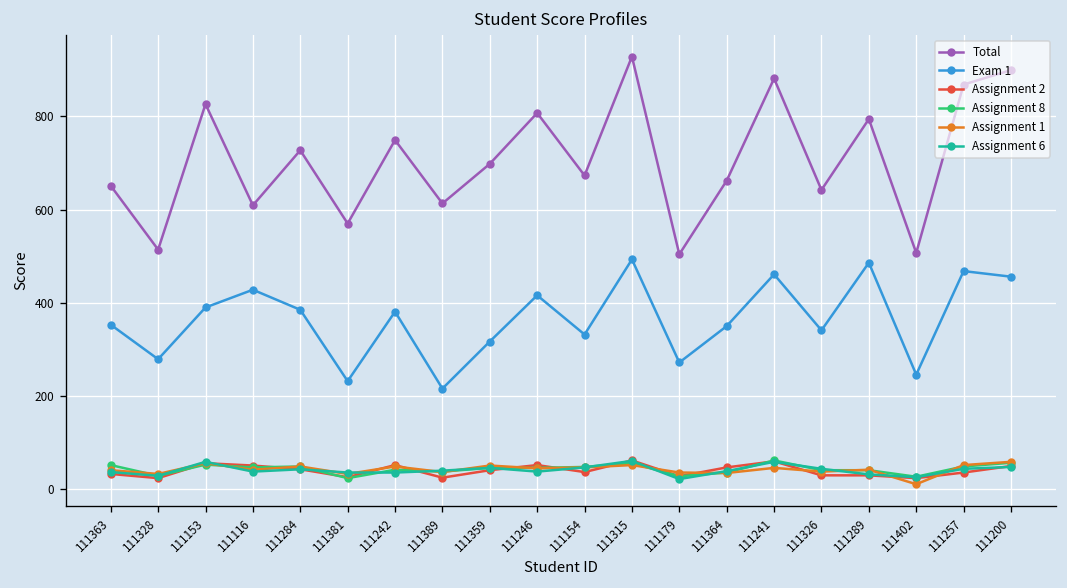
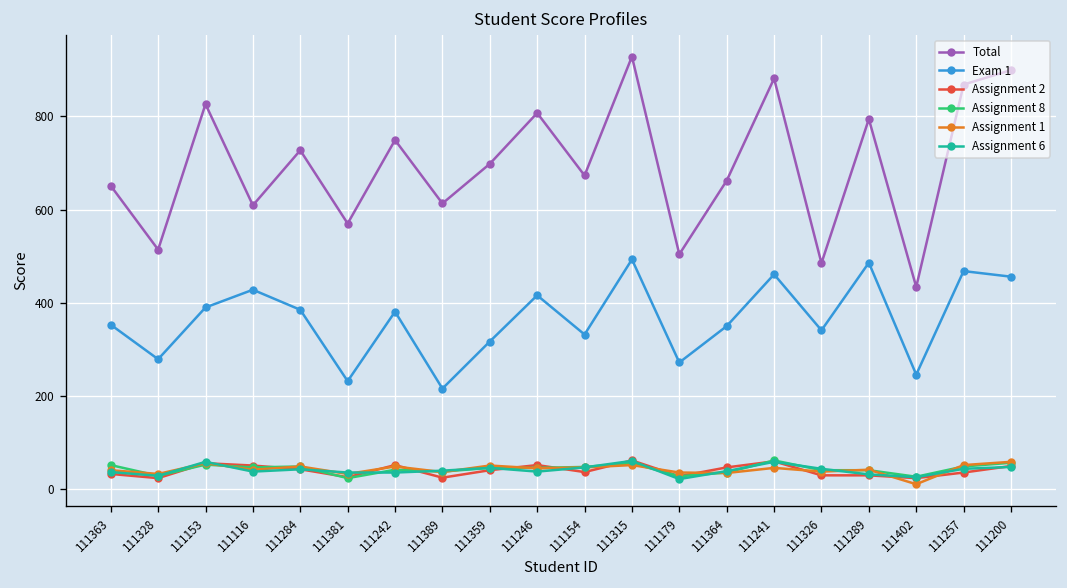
  {
    "Total": {
      "111363": 650,
      "111328": 510,
      "111153": 830,
      "111116": 610,
      "111284": 730,
      "111381": 570,
      "111242": 750,
      "111389": 610,
      "111359": 700,
      "111246": 810,
      "111154": 670,
      "111315": 930,
      "111179": 500,
      "111364": 660,
      "111241": 880,
-     "111326": 640,
+     "111326": 490,
      "111289": 790,
-     "111402": 510
+     "111402": 430
    },
    "Exam 1": {
      "111363": 350,
      "111328": 280,
      "111153": 390,
      "111116": 430,
      "111284": 390,
      "111381": 230,
      "111242": 380,
      "111389": 220,
      "111359": 320,
      "111246": 420,
      "111154": 330,
      "111315": 490,
      "111179": 270,
      "111364": 350,
      "111241": 460,
      "111326": 340,
      "111289": 490,
      "111402": 250,
      "111257": 470,
      "111200": 460
    }
  }
